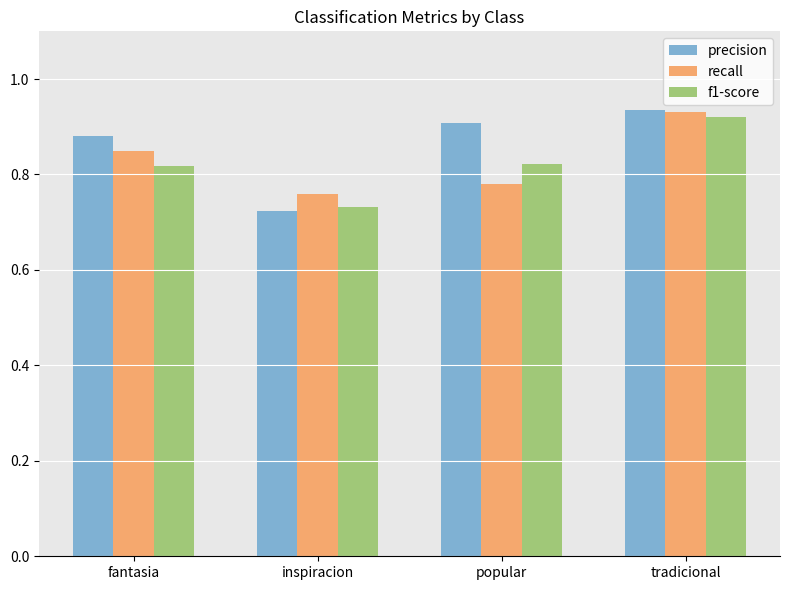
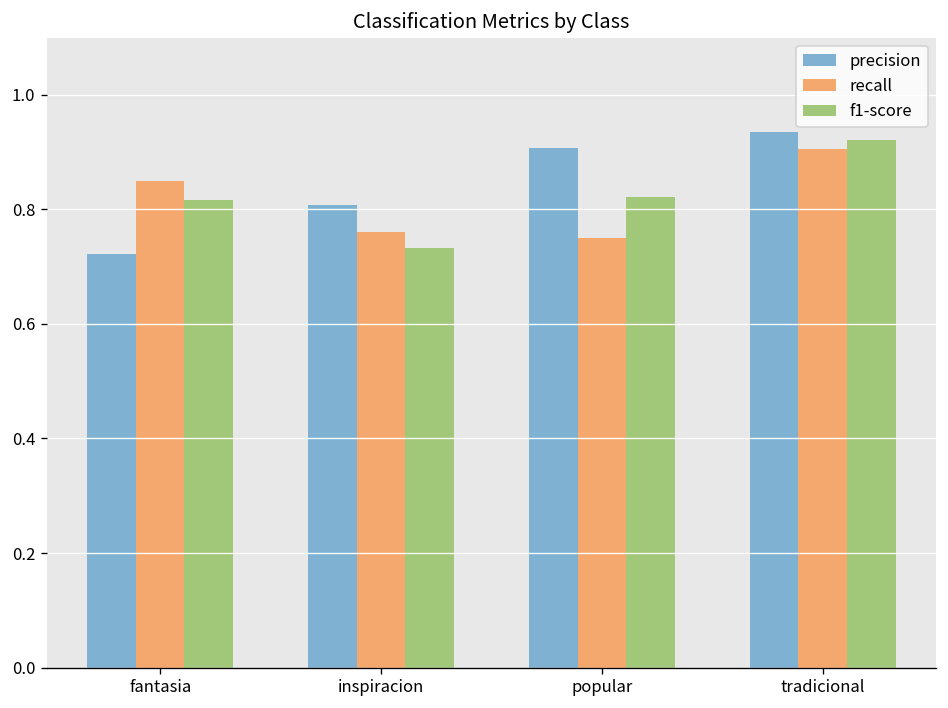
  {
    "precision": {
-     "fantasia": 0.88,
-     "inspiracion": 0.72,
+     "fantasia": 0.72,
+     "inspiracion": 0.81,
      "popular": 0.91,
      "tradicional": 0.94
    },
    "recall": {
      "fantasia": 0.85,
      "inspiracion": 0.76,
-     "popular": 0.78,
-     "tradicional": 0.93
+     "popular": 0.75,
+     "tradicional": 0.91
    },
    "f1-score": {
      "fantasia": 0.82,
      "inspiracion": 0.73,
      "popular": 0.82,
      "tradicional": 0.92
    }
  }
